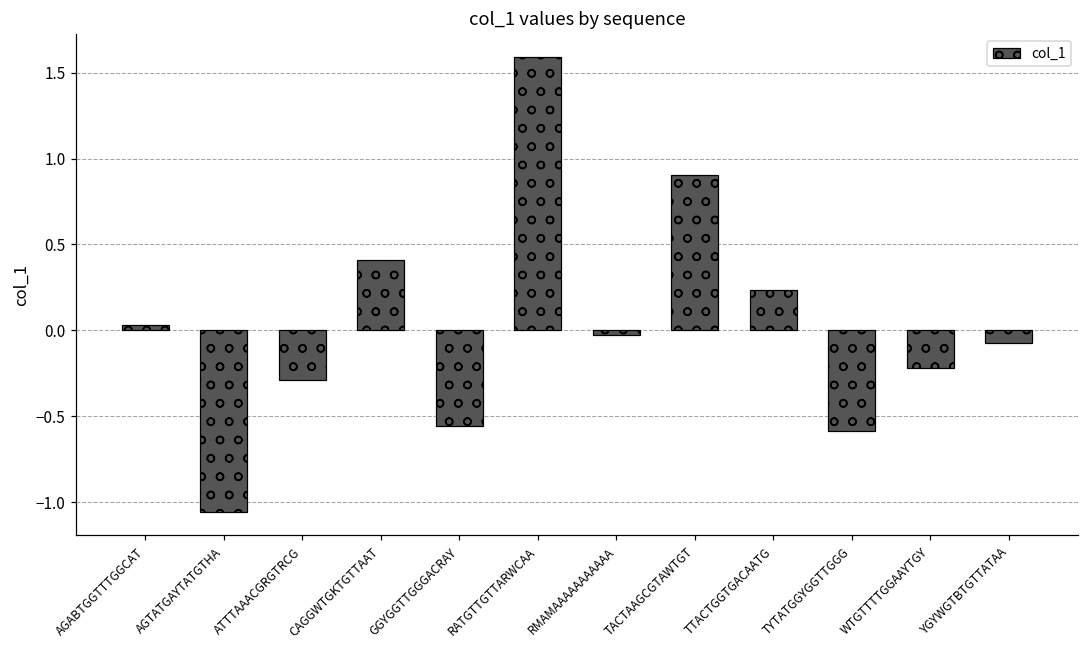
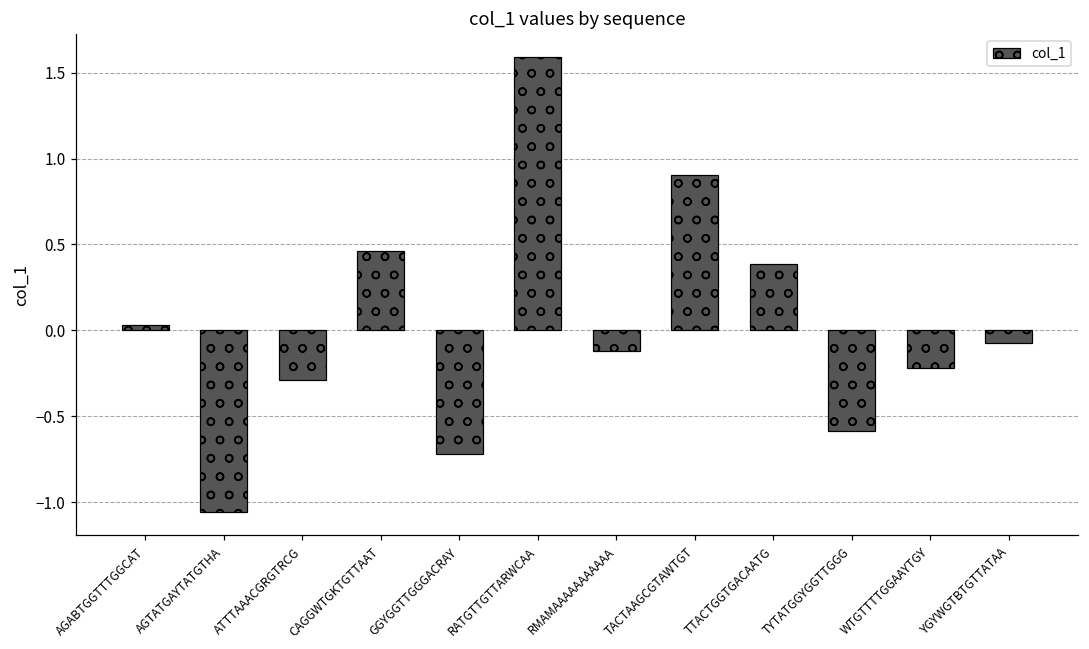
  {
    "AGABTGGTTTGGCAT": 0.03,
    "AGTATGAYTATGTHA": -1.06,
    "ATTTAAACGRGTRCG": -0.29,
-   "CAGGWTGKTGTTAAT": 0.41,
-   "GGYGGTTGGGACRAY": -0.56,
+   "CAGGWTGKTGTTAAT": 0.46,
+   "GGYGGTTGGGACRAY": -0.72,
    "RATGTTGTTARWCAA": 1.59,
-   "RMAMAAAAAAAAAAA": -0.03,
+   "RMAMAAAAAAAAAAA": -0.12,
    "TACTAAGCGTAWTGT": 0.91,
-   "TTACTGGTGACAATG": 0.23,
+   "TTACTGGTGACAATG": 0.39,
    "TYTATGGYGGTTGGG": -0.58,
    "WTGTTTTGGAAYTGY": -0.22,
    "YGYWGTBTGTTATAA": -0.07
  }
